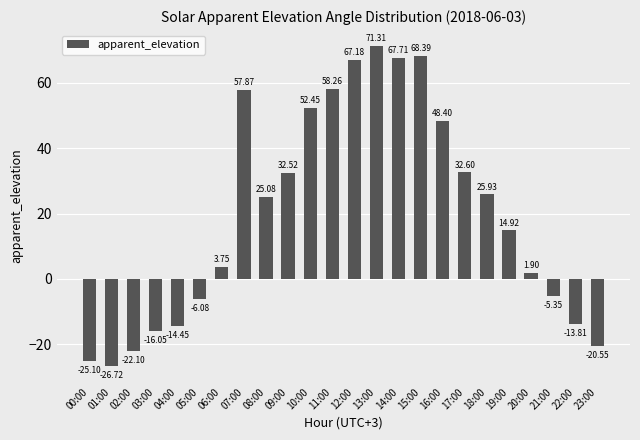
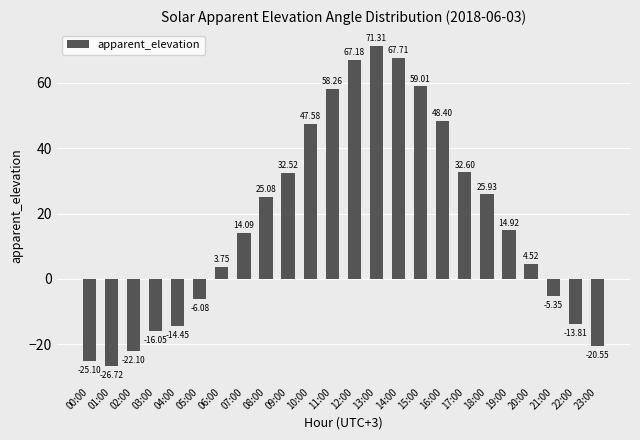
  {
    "00:00": -25.10,
    "01:00": -26.72,
    "02:00": -22.10,
    "03:00": -16.05,
    "04:00": -14.45,
    "05:00": -6.08,
    "06:00": 3.75,
-   "07:00": 57.87,
+   "07:00": 14.09,
    "08:00": 25.08,
    "09:00": 32.52,
-   "10:00": 52.45,
+   "10:00": 47.58,
    "11:00": 58.26,
    "12:00": 67.18,
    "13:00": 71.31,
    "14:00": 67.71,
-   "15:00": 68.39,
+   "15:00": 59.01,
    "16:00": 48.40,
    "17:00": 32.60,
    "18:00": 25.93,
    "19:00": 14.92,
-   "20:00": 1.90,
+   "20:00": 4.52,
    "21:00": -5.35,
    "22:00": -13.81,
    "23:00": -20.55
  }
